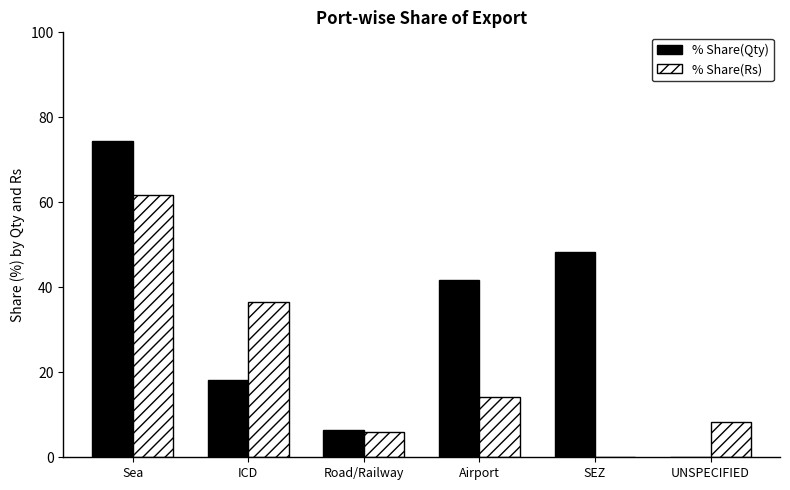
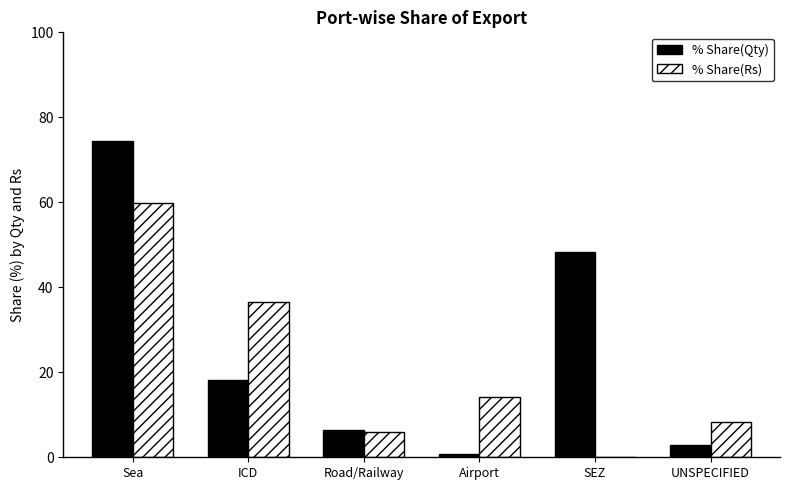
  {
    "% Share(Qty)": {
      "Sea": 74,
      "ICD": 18,
      "Road/Railway": 6,
-     "Airport": 42,
+     "Airport": 1,
      "SEZ": 48,
-     "UNSPECIFIED": 0
+     "UNSPECIFIED": 3
    },
    "% Share(Rs)": {
-     "Sea": 62,
+     "Sea": 60,
      "ICD": 36,
      "Road/Railway": 6,
      "Airport": 14,
      "UNSPECIFIED": 8
    }
  }
